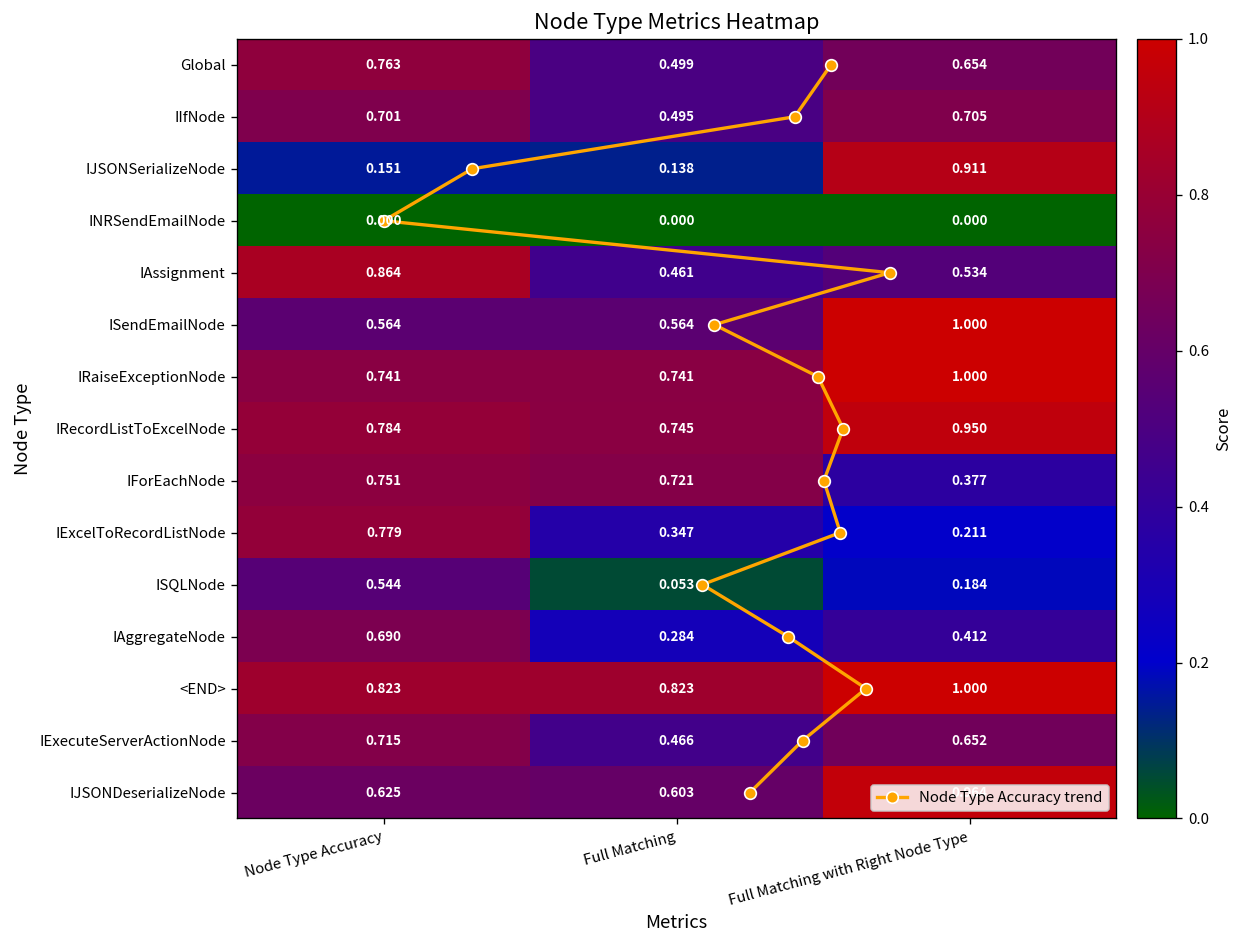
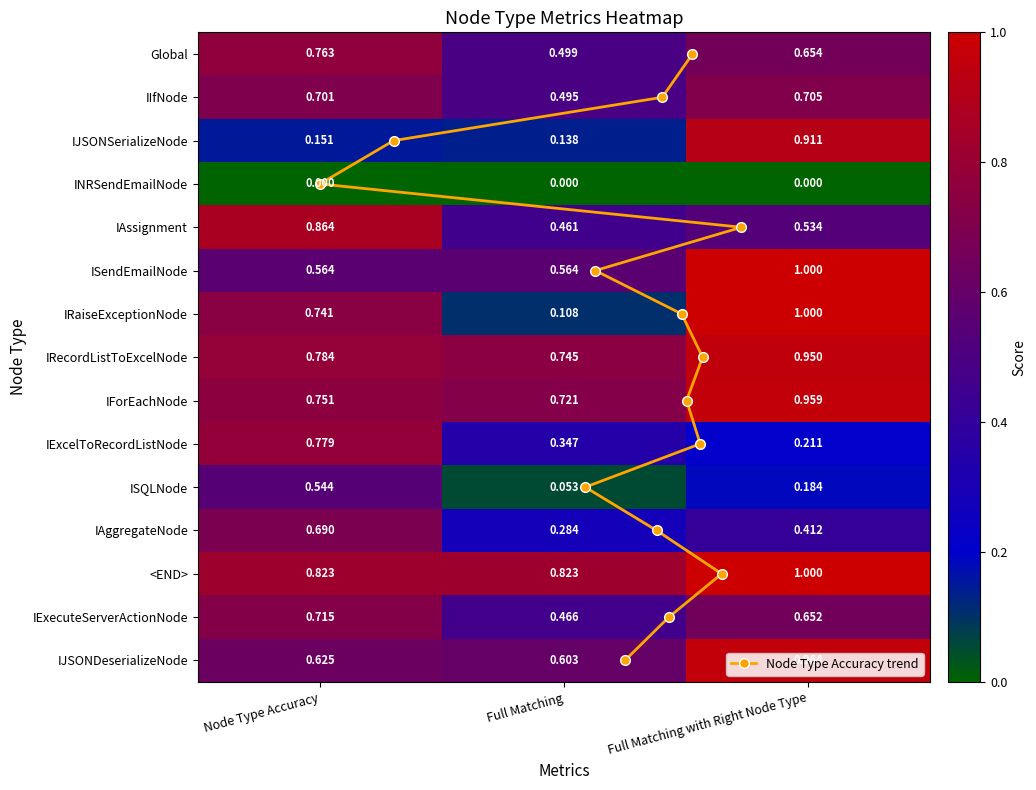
  {
    "Global": {
      "Node Type Accuracy": 0.763,
      "Full Matching": 0.499,
      "Full Matching with Right Node Type": 0.654
    },
    "IIfNode": {
      "Node Type Accuracy": 0.701,
      "Full Matching": 0.495,
      "Full Matching with Right Node Type": 0.705
    },
    "IJSONSerializeNode": {
      "Node Type Accuracy": 0.151,
      "Full Matching": 0.138,
      "Full Matching with Right Node Type": 0.911
    },
    "INRSendEmailNode": {
      "Full Matching": 0.000,
      "Full Matching with Right Node Type": 0.000
    },
    "IAssignment": {
      "Node Type Accuracy": 0.864,
      "Full Matching": 0.461,
      "Full Matching with Right Node Type": 0.534
    },
    "ISendEmailNode": {
      "Node Type Accuracy": 0.564,
      "Full Matching": 0.564,
      "Full Matching with Right Node Type": 1.000
    },
    "IRaiseExceptionNode": {
      "Node Type Accuracy": 0.741,
-     "Full Matching": 0.741,
+     "Full Matching": 0.108,
      "Full Matching with Right Node Type": 1.000
    },
    "IRecordListToExcelNode": {
      "Node Type Accuracy": 0.784,
      "Full Matching": 0.745,
      "Full Matching with Right Node Type": 0.950
    },
    "IForEachNode": {
      "Node Type Accuracy": 0.751,
      "Full Matching": 0.721,
-     "Full Matching with Right Node Type": 0.377
+     "Full Matching with Right Node Type": 0.959
    },
    "IExcelToRecordListNode": {
      "Node Type Accuracy": 0.779,
      "Full Matching": 0.347,
      "Full Matching with Right Node Type": 0.211
    },
    "ISQLNode": {
      "Node Type Accuracy": 0.544,
      "Full Matching": 0.053,
      "Full Matching with Right Node Type": 0.184
    },
    "IAggregateNode": {
      "Node Type Accuracy": 0.690,
      "Full Matching": 0.284,
      "Full Matching with Right Node Type": 0.412
    },
    "<END>": {
      "Node Type Accuracy": 0.823,
      "Full Matching": 0.823,
      "Full Matching with Right Node Type": 1.000
    },
    "IExecuteServerActionNode": {
      "Node Type Accuracy": 0.715,
      "Full Matching": 0.466,
      "Full Matching with Right Node Type": 0.652
    },
    "IJSONDeserializeNode": {
      "Node Type Accuracy": 0.625,
      "Full Matching": 0.603
    }
  }
